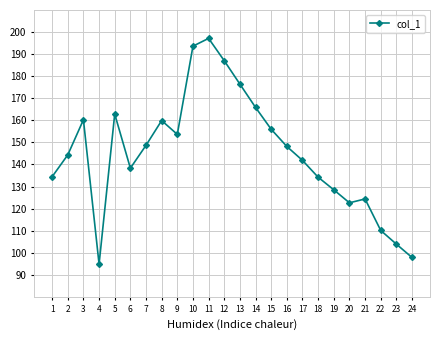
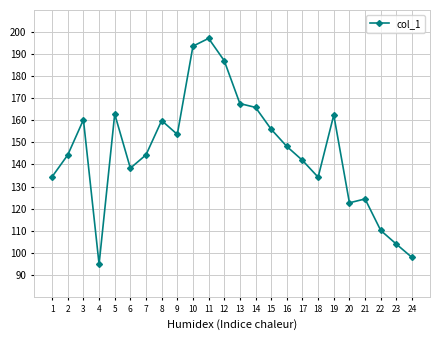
  {
    "1": 134,
    "2": 144,
    "3": 160,
    "4": 95,
    "5": 163,
    "6": 138,
-   "7": 149,
+   "7": 144,
    "8": 160,
    "9": 154,
    "10": 194,
    "11": 197,
    "12": 187,
-   "13": 176,
+   "13": 168,
    "14": 166,
    "15": 156,
    "16": 148,
    "17": 142,
    "18": 134,
-   "19": 129,
+   "19": 162,
    "20": 123,
    "21": 124,
    "22": 110,
    "23": 104,
    "24": 98
  }
